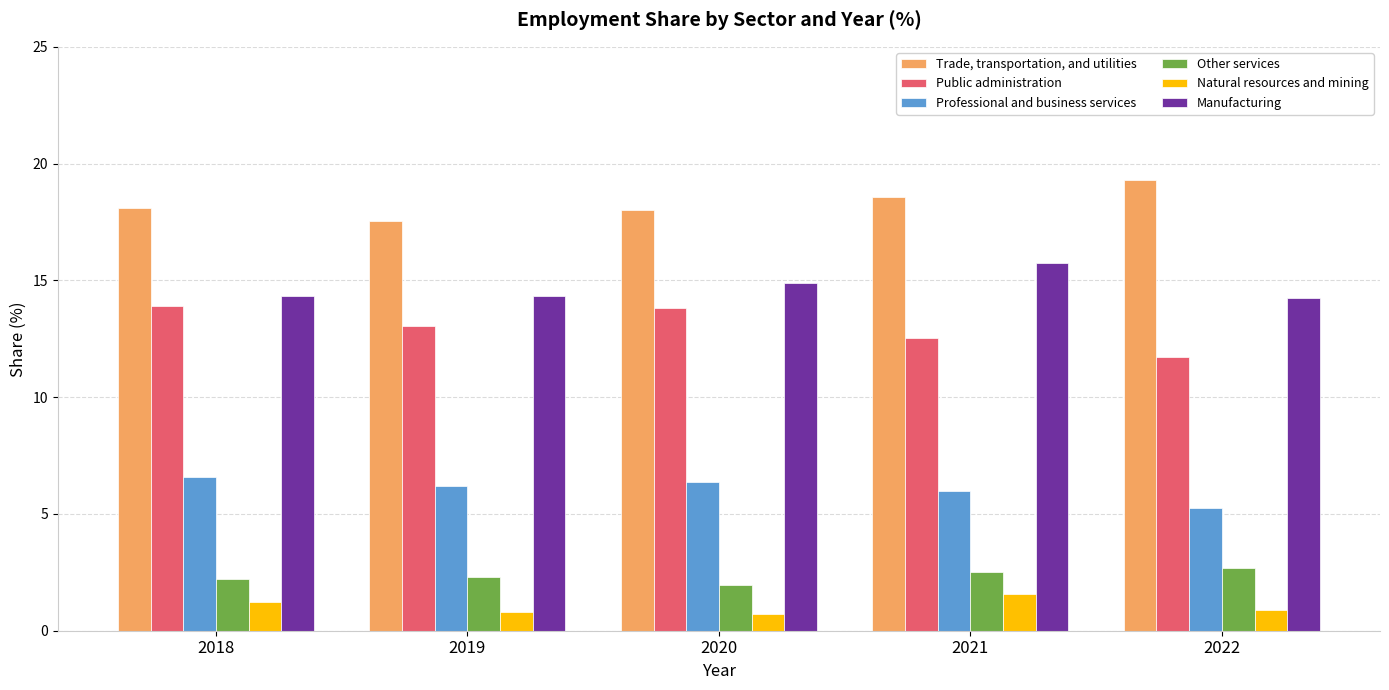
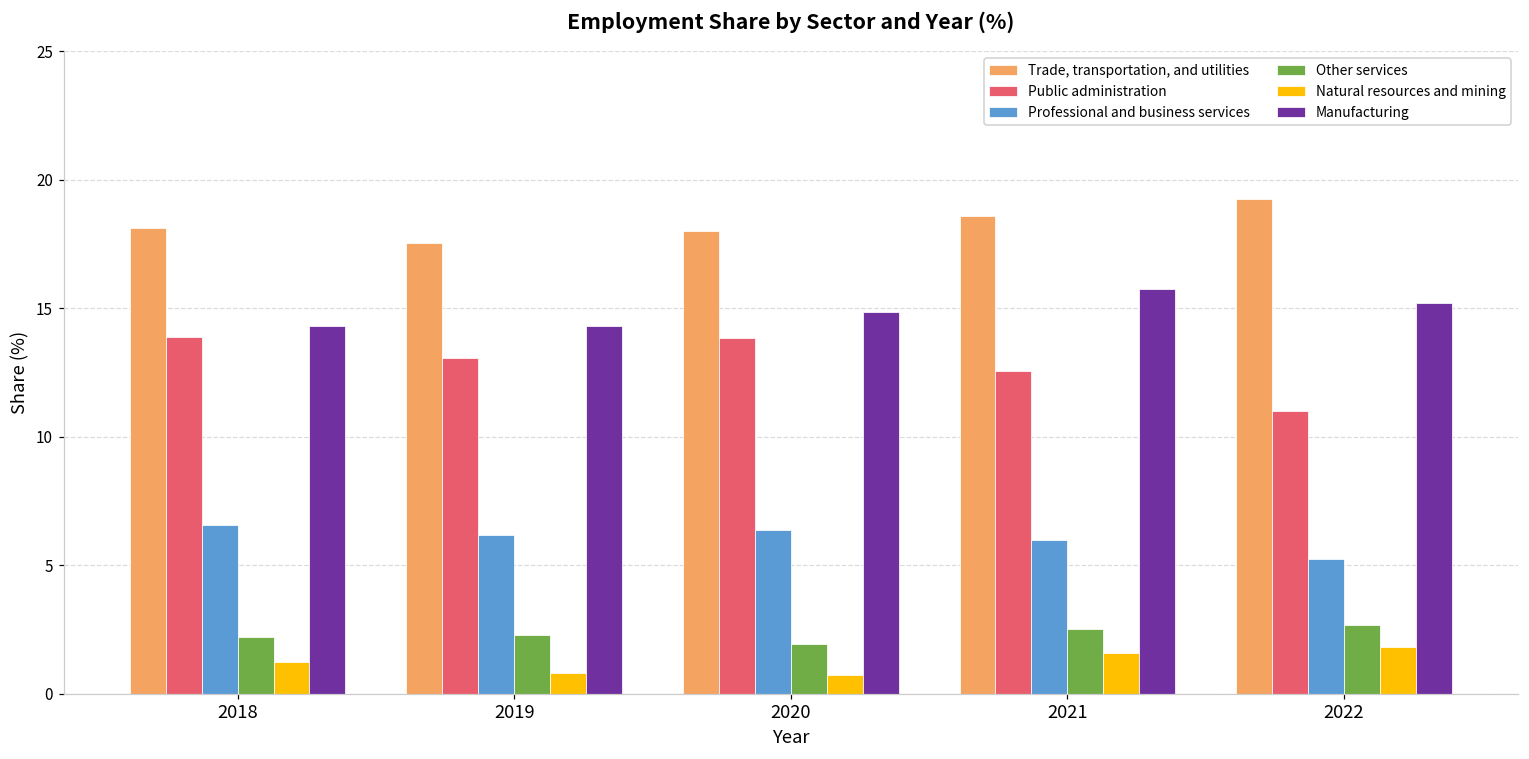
  {
    "Trade, transportation, and utilities": {
      "2018": 18.1,
      "2019": 17.6,
      "2020": 18.0,
      "2021": 18.6,
      "2022": 19.3
    },
    "Public administration": {
      "2018": 13.9,
      "2019": 13.1,
      "2020": 13.8,
      "2021": 12.5,
-     "2022": 11.7
+     "2022": 11.0
    },
    "Professional and business services": {
      "2018": 6.6,
      "2019": 6.2,
      "2020": 6.4,
      "2021": 6.0,
      "2022": 5.2
    },
    "Other services": {
      "2018": 2.2,
      "2019": 2.3,
      "2020": 2.0,
      "2021": 2.5,
      "2022": 2.7
    },
    "Natural resources and mining": {
      "2018": 1.2,
      "2019": 0.8,
      "2020": 0.7,
      "2021": 1.6,
-     "2022": 0.9
+     "2022": 1.8
    },
    "Manufacturing": {
      "2018": 14.3,
      "2019": 14.3,
      "2020": 14.9,
      "2021": 15.7,
-     "2022": 14.2
+     "2022": 15.2
    }
  }
